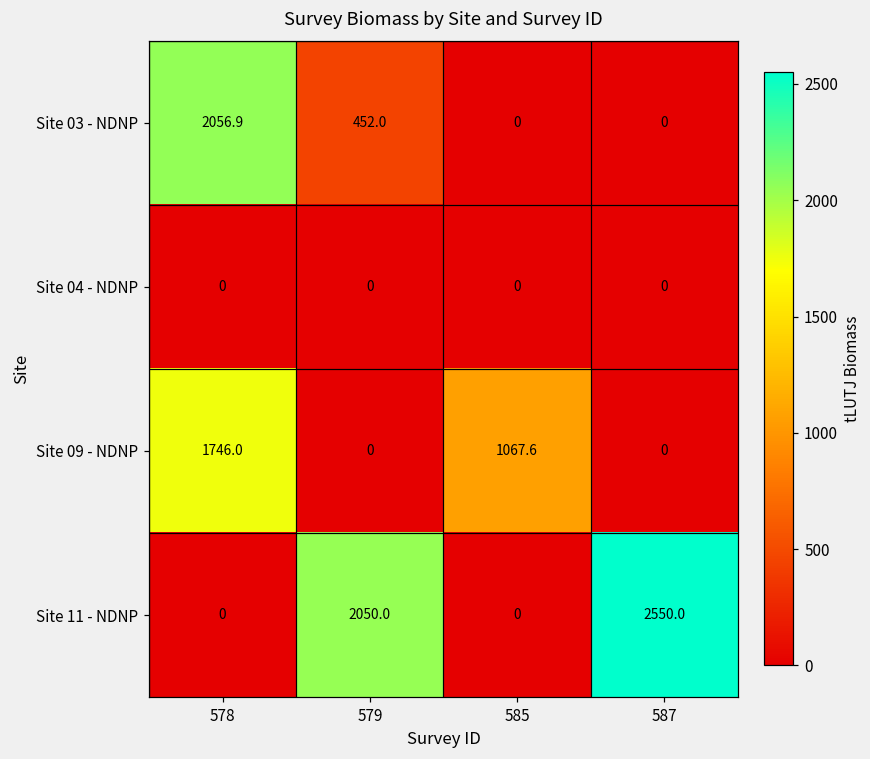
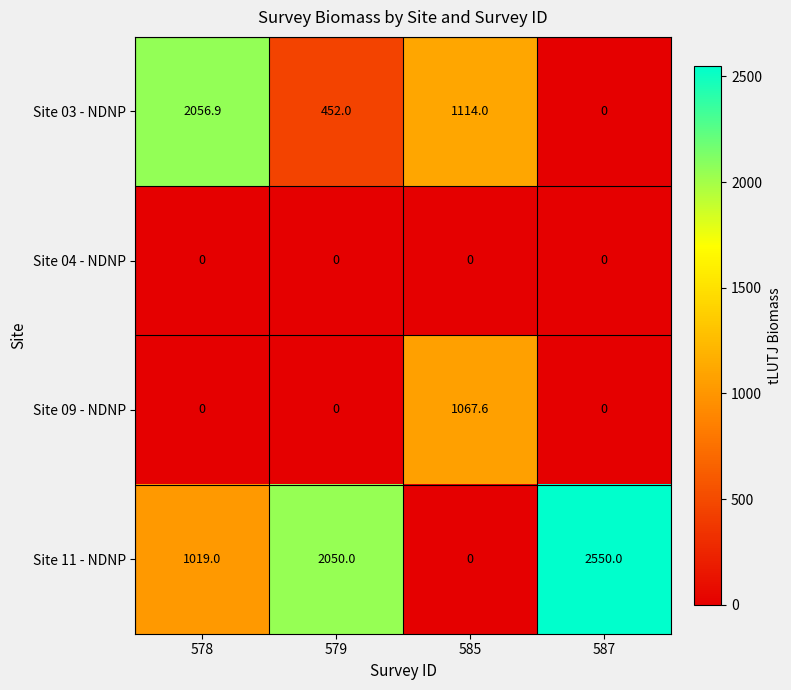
  {
    "Site 03 - NDNP": {
      "578": 2056.9,
      "579": 452.0,
-     "585": 0,
+     "585": 1114.0,
      "587": 0
    },
    "Site 04 - NDNP": {
      "578": 0,
      "579": 0,
      "585": 0,
      "587": 0
    },
    "Site 09 - NDNP": {
-     "578": 1746.0,
+     "578": 0,
      "579": 0,
      "585": 1067.6,
      "587": 0
    },
    "Site 11 - NDNP": {
-     "578": 0,
+     "578": 1019.0,
      "579": 2050.0,
      "585": 0,
      "587": 2550.0
    }
  }
